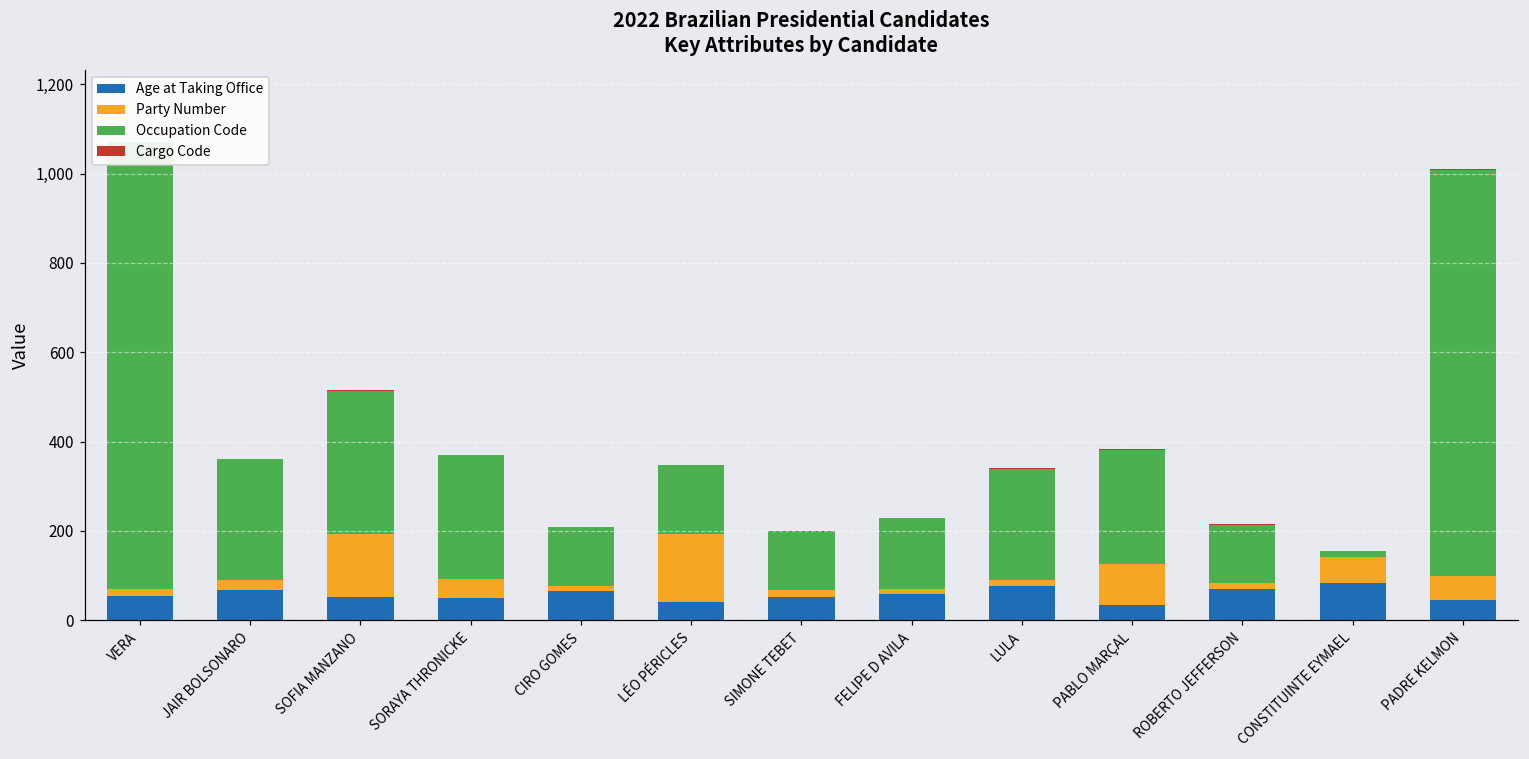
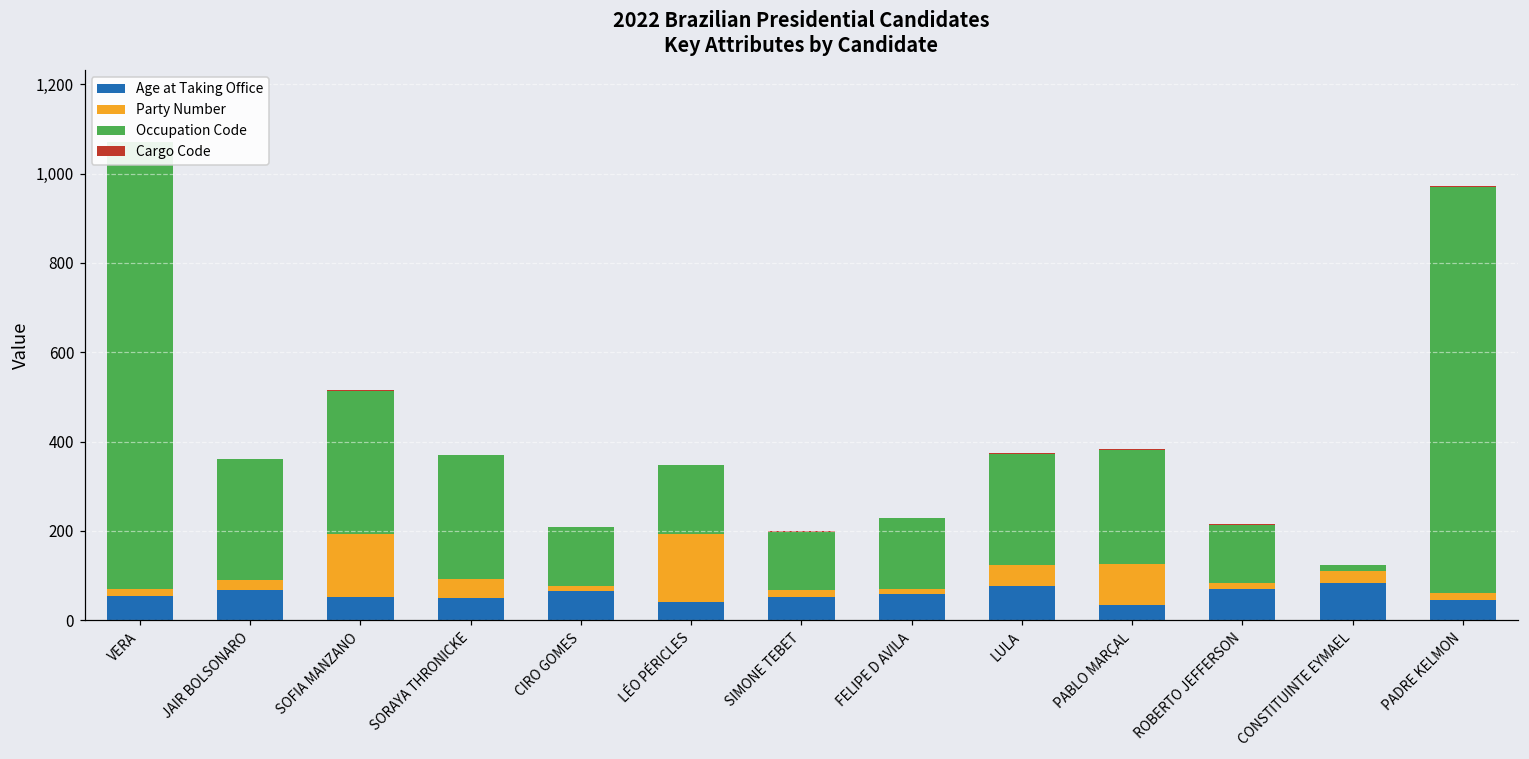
  {
    "Age at Taking Office": {
      "VERA": 60,
      "JAIR BOLSONARO": 70,
      "SOFIA MANZANO": 50,
      "SORAYA THRONICKE": 50,
      "CIRO GOMES": 70,
      "LÉO PÉRICLES": 40,
      "SIMONE TEBET": 50,
      "FELIPE D AVILA": 60,
      "LULA": 80,
      "PABLO MARÇAL": 40,
      "ROBERTO JEFFERSON": 70,
      "CONSTITUINTE EYMAEL": 80,
      "PADRE KELMON": 50
    },
    "Party Number": {
      "VERA": 20,
      "JAIR BOLSONARO": 20,
      "SOFIA MANZANO": 140,
      "SORAYA THRONICKE": 40,
      "CIRO GOMES": 10,
      "LÉO PÉRICLES": 150,
      "SIMONE TEBET": 20,
      "FELIPE D AVILA": 10,
-     "LULA": 10,
+     "LULA": 50,
      "PABLO MARÇAL": 90,
      "ROBERTO JEFFERSON": 10,
-     "CONSTITUINTE EYMAEL": 60,
-     "PADRE KELMON": 50
+     "CONSTITUINTE EYMAEL": 30,
+     "PADRE KELMON": 10
    },
    "Occupation Code": {
      "JAIR BOLSONARO": 270,
      "SOFIA MANZANO": 320,
      "SORAYA THRONICKE": 280,
      "CIRO GOMES": 130,
      "LÉO PÉRICLES": 160,
      "SIMONE TEBET": 130,
      "FELIPE D AVILA": 160,
      "LULA": 250,
      "PABLO MARÇAL": 260,
      "ROBERTO JEFFERSON": 130,
      "CONSTITUINTE EYMAEL": 10,
      "PADRE KELMON": 910
    }
  }
